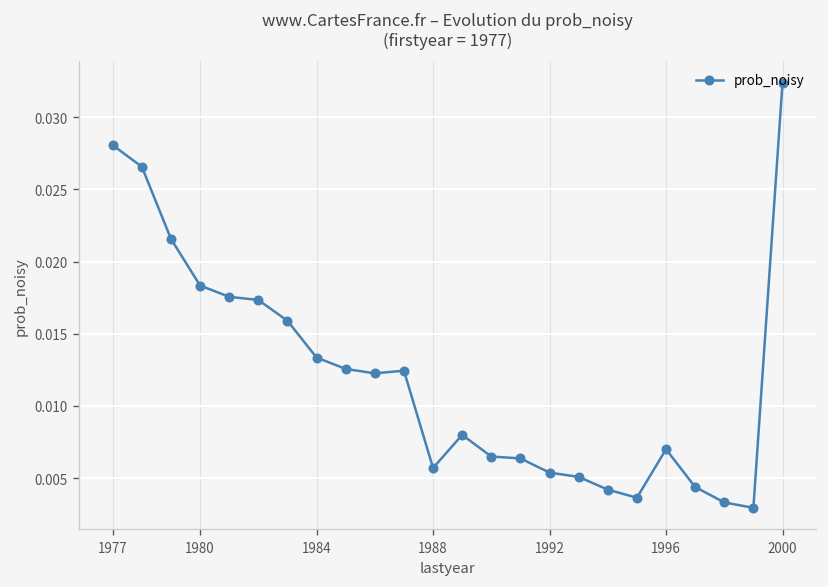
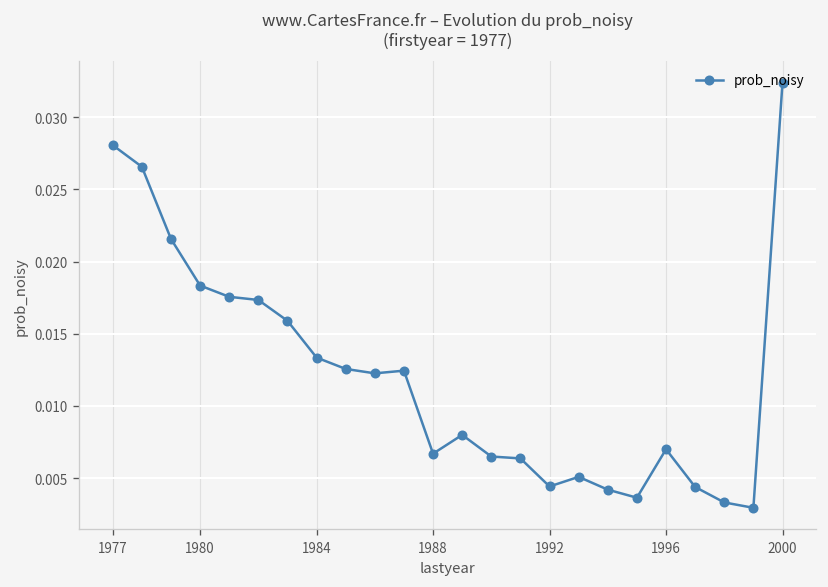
  {
    "1977": 0.0281,
    "1980": 0.0183,
    "1984": 0.0134,
-   "1988": 0.0057,
-   "1992": 0.0054,
+   "1988": 0.0067,
+   "1992": 0.0044,
    "1996": 0.0070,
    "2000": 0.0324
  }
